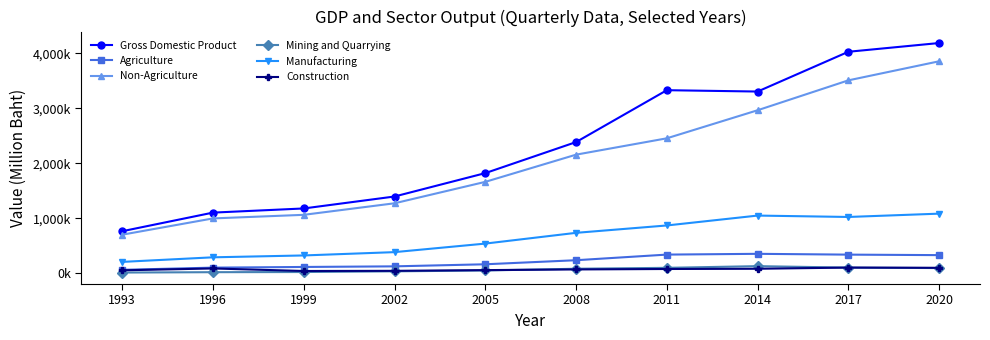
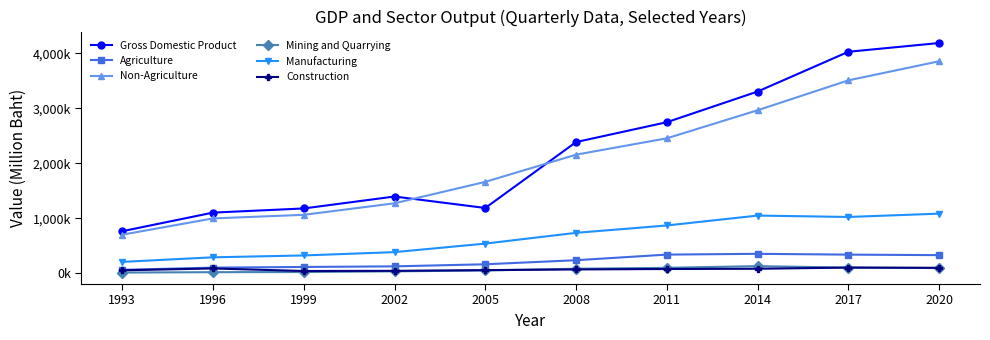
  {
    "Gross Domestic Product": {
      "1993": "800,000",
      "1996": "1,100,000",
      "1999": "1,200,000",
      "2002": "1,400,000",
-     "2005": "1,800,000",
+     "2005": "1,200,000",
      "2008": "2,400,000",
-     "2011": "3,300,000",
+     "2011": "2,700,000",
      "2014": "3,300,000",
      "2017": "4,000,000",
      "2020": "4,200,000"
    },
    "Manufacturing": {
      "1993": "200,000",
      "1996": "300,000",
      "1999": "300,000",
      "2002": "400,000",
      "2005": "500,000",
      "2008": "700,000",
      "2011": "900,000",
      "2014": "1,000,000",
      "2017": "1,000,000",
      "2020": "1,100,000"
    },
    "Construction": {
      "2014": "100,000"
    }
  }
